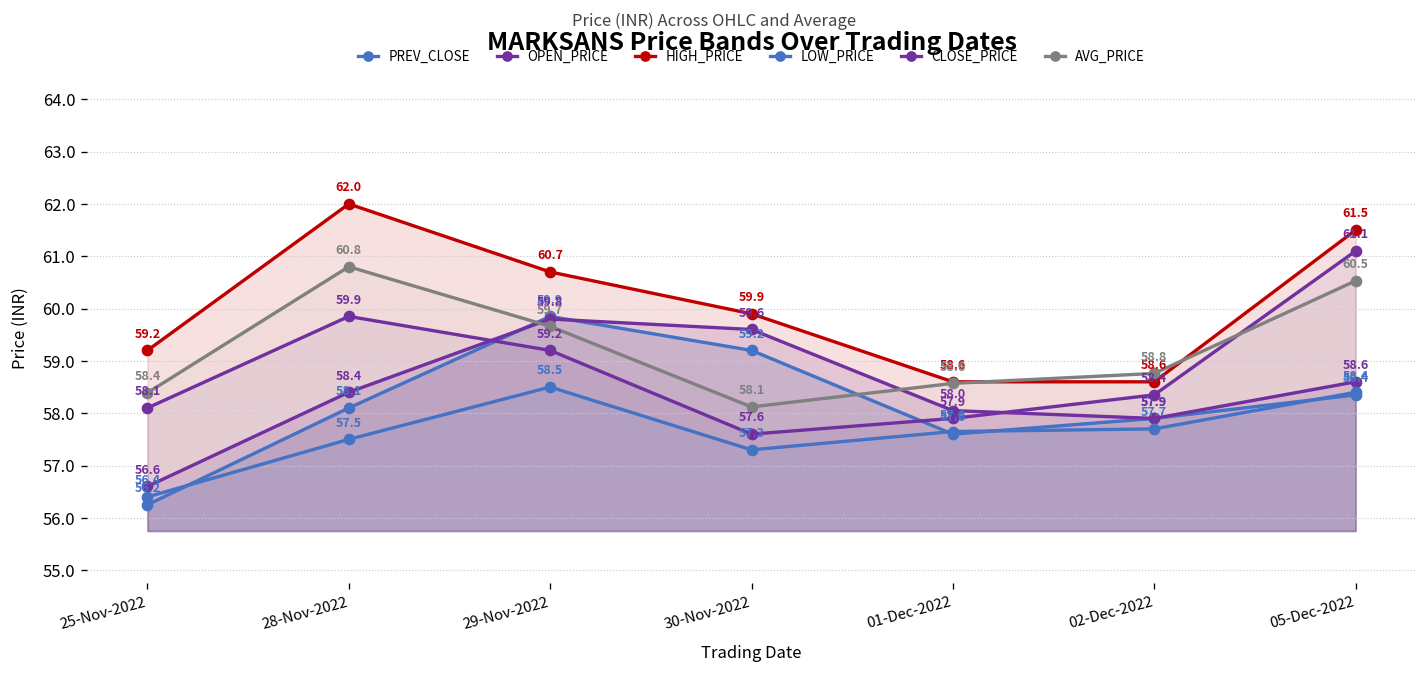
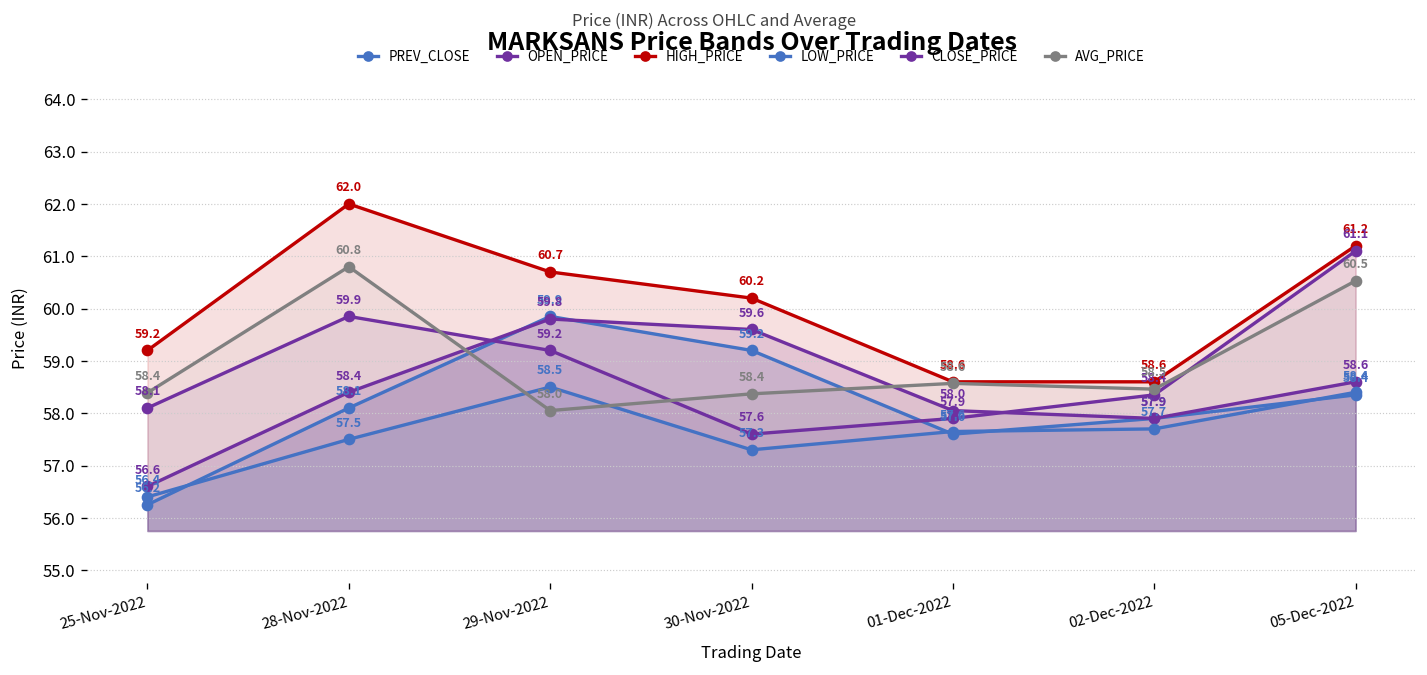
  {
    "HIGH_PRICE": {
      "25-Nov-2022": 59.2,
      "28-Nov-2022": 62.0,
      "29-Nov-2022": 60.7,
-     "30-Nov-2022": 59.9,
-     "05-Dec-2022": 61.5
+     "30-Nov-2022": 60.2,
+     "05-Dec-2022": 61.2
    },
    "AVG_PRICE": {
      "25-Nov-2022": 58.4,
      "28-Nov-2022": 60.8,
-     "29-Nov-2022": 59.7,
-     "30-Nov-2022": 58.1,
-     "02-Dec-2022": 58.8,
+     "29-Nov-2022": 58.0,
+     "30-Nov-2022": 58.4,
+     "02-Dec-2022": 58.5,
      "05-Dec-2022": 60.5
    }
  }
